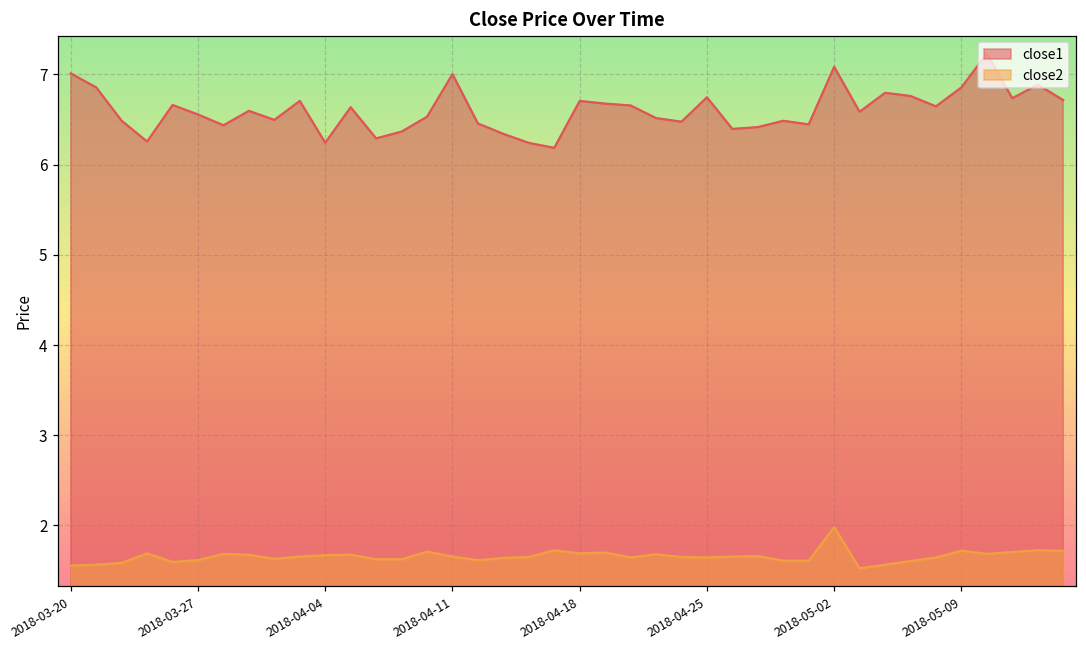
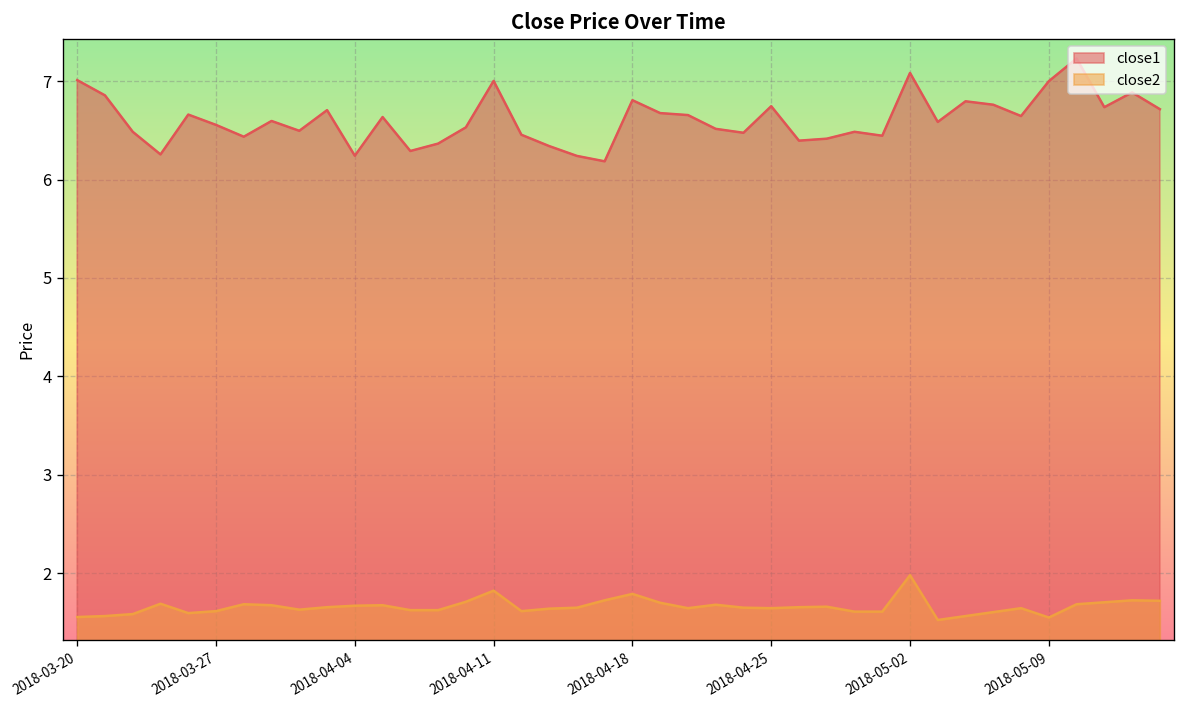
  {
    "close1": {
      "2018-03-20": 7.0,
      "2018-03-27": 6.6,
      "2018-04-04": 6.2,
      "2018-04-11": 7.0,
-     "2018-04-18": 6.7,
+     "2018-04-18": 6.8,
      "2018-04-25": 6.7,
      "2018-05-02": 7.1,
-     "2018-05-09": 6.9
+     "2018-05-09": 7.0
    },
    "close2": {
      "2018-03-20": 1.6,
      "2018-03-27": 1.6,
      "2018-04-04": 1.7,
-     "2018-04-11": 1.7,
-     "2018-04-18": 1.7,
+     "2018-04-11": 1.8,
+     "2018-04-18": 1.8,
      "2018-04-25": 1.6,
      "2018-05-02": 2.0,
-     "2018-05-09": 1.7
+     "2018-05-09": 1.6
    }
  }
